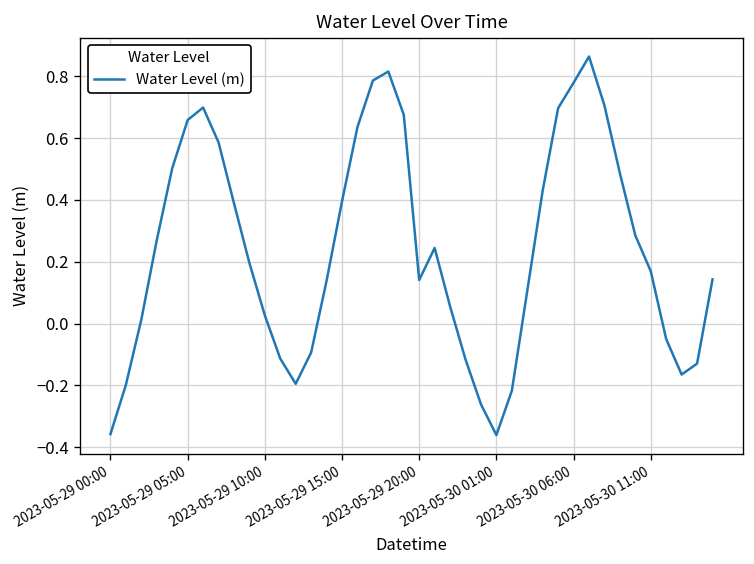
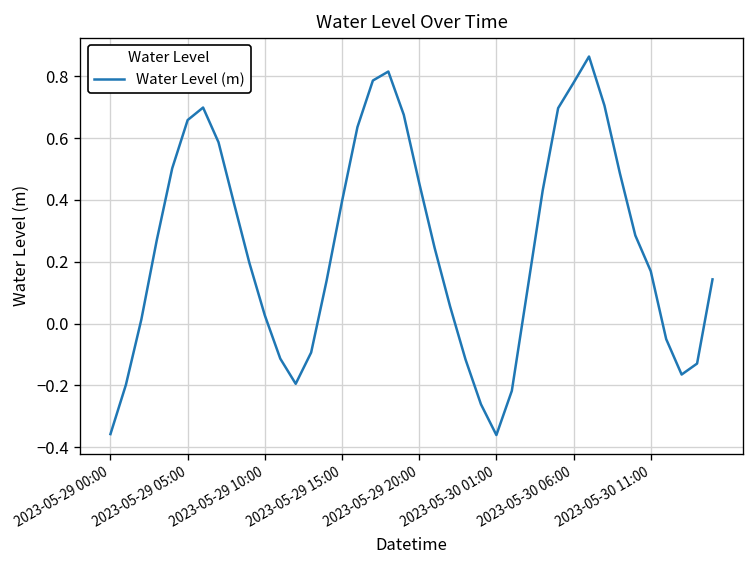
  {
    "2023-05-29 00:00": -0.36,
    "2023-05-29 05:00": 0.66,
    "2023-05-29 10:00": 0.03,
    "2023-05-29 15:00": 0.40,
-   "2023-05-29 20:00": 0.14,
+   "2023-05-29 20:00": 0.45,
    "2023-05-30 01:00": -0.36,
    "2023-05-30 06:00": 0.78,
    "2023-05-30 11:00": 0.17
  }
